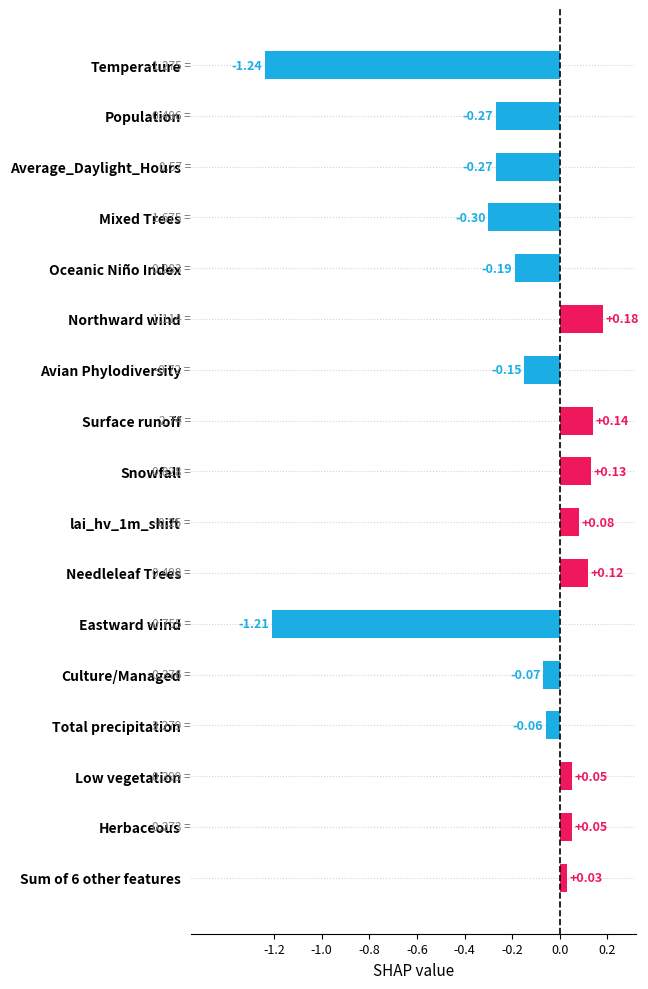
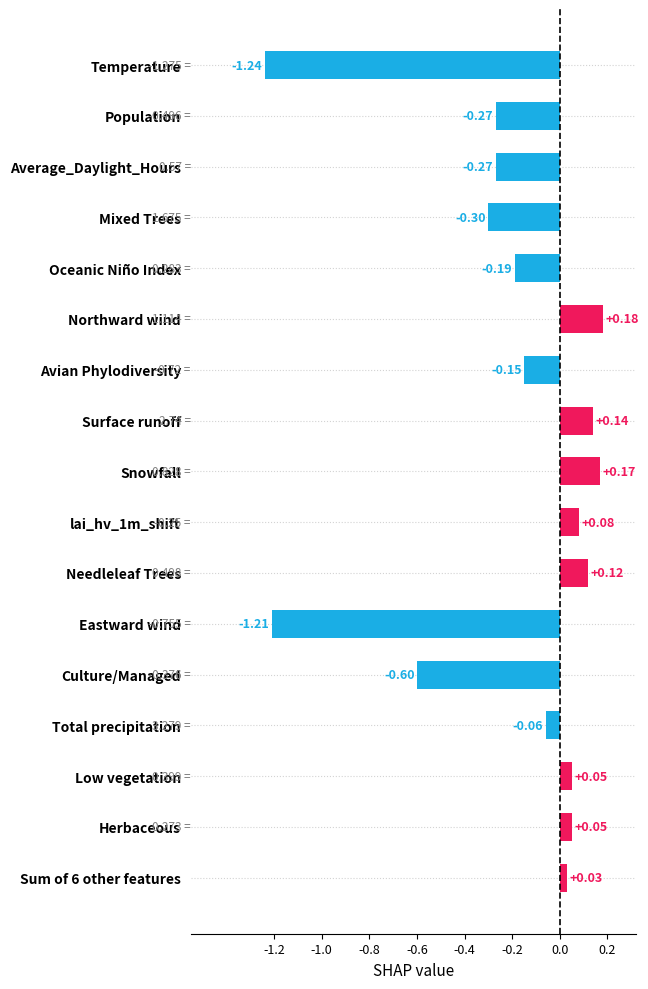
  {
    "Temperature": "-1.24",
    "Population": "-0.27",
    "Average_Daylight_Hours": "-0.27",
    "Mixed Trees": "-0.30",
    "Oceanic Niño Index": "-0.19",
    "Northward wind": "+0.18",
    "Avian Phylodiversity": "-0.15",
    "Surface runoff": "+0.14",
-   "Snowfall": "+0.13",
+   "Snowfall": "+0.17",
    "lai_hv_1m_shift": "+0.08",
    "Needleleaf Trees": "+0.12",
    "Eastward wind": "-1.21",
-   "Culture/Managed": "-0.07",
+   "Culture/Managed": "-0.60",
    "Total precipitation": "-0.06",
    "Low vegetation": "+0.05",
    "Herbaceous": "+0.05",
    "Sum of 6 other features": "+0.03"
  }
